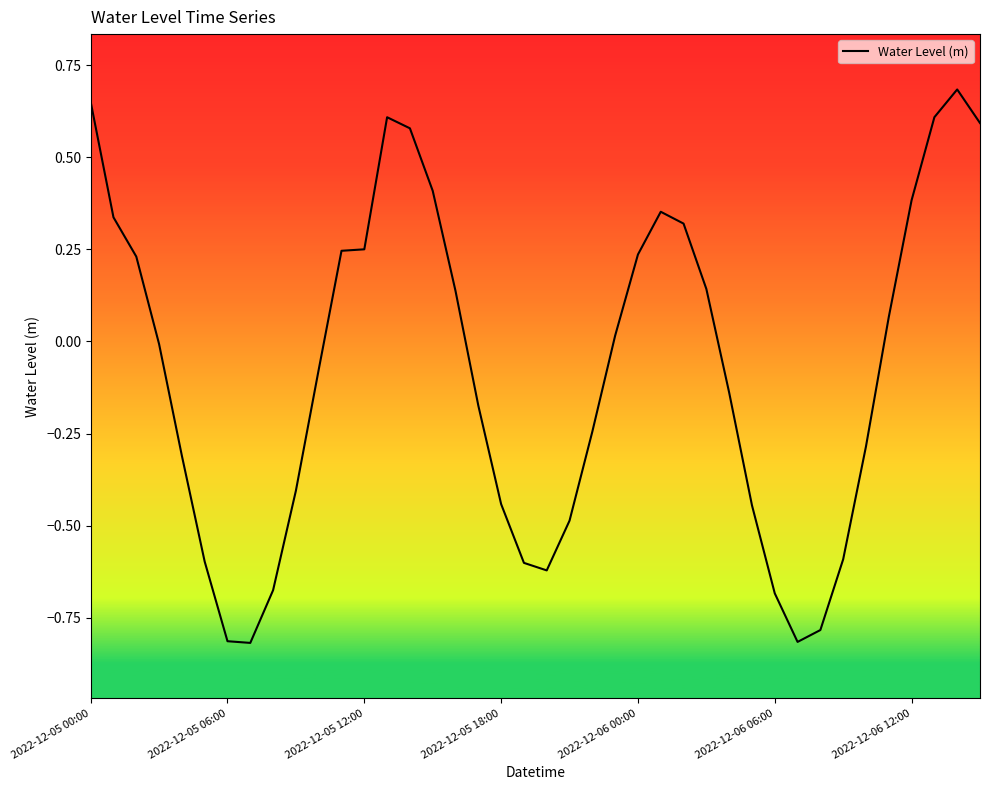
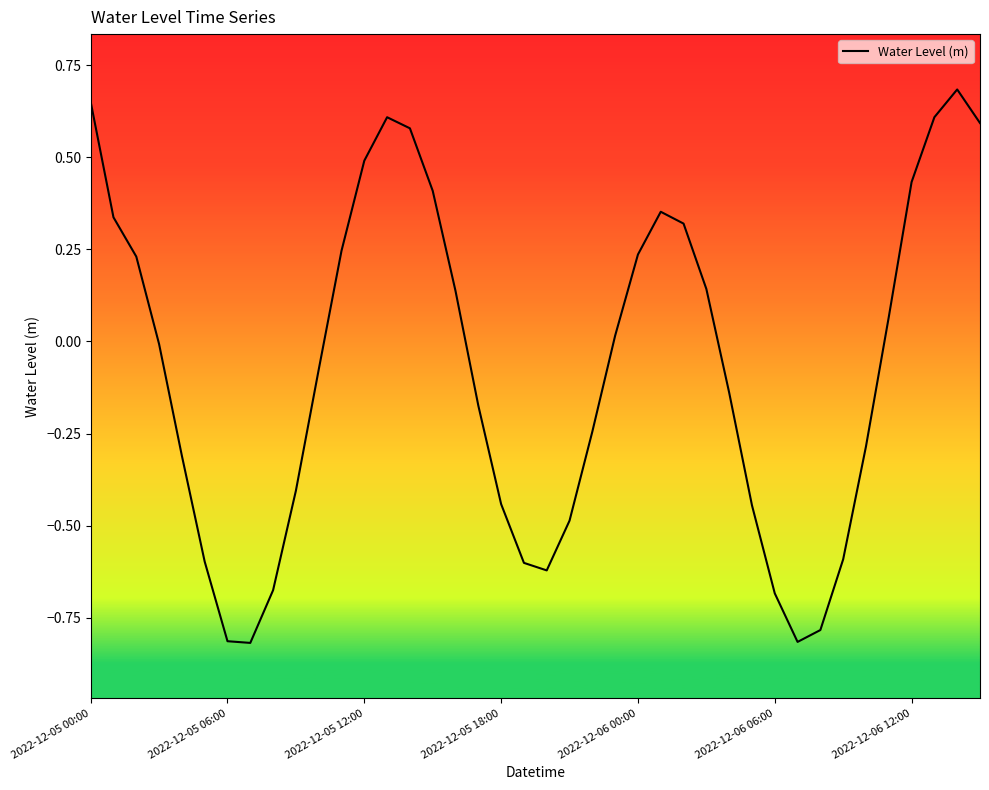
  {
    "2022-12-05 00:00": 0.65,
    "2022-12-05 06:00": -0.81,
-   "2022-12-05 12:00": 0.25,
+   "2022-12-05 12:00": 0.49,
    "2022-12-05 18:00": -0.44,
    "2022-12-06 00:00": 0.24,
    "2022-12-06 06:00": -0.68,
-   "2022-12-06 12:00": 0.38
+   "2022-12-06 12:00": 0.43
  }
